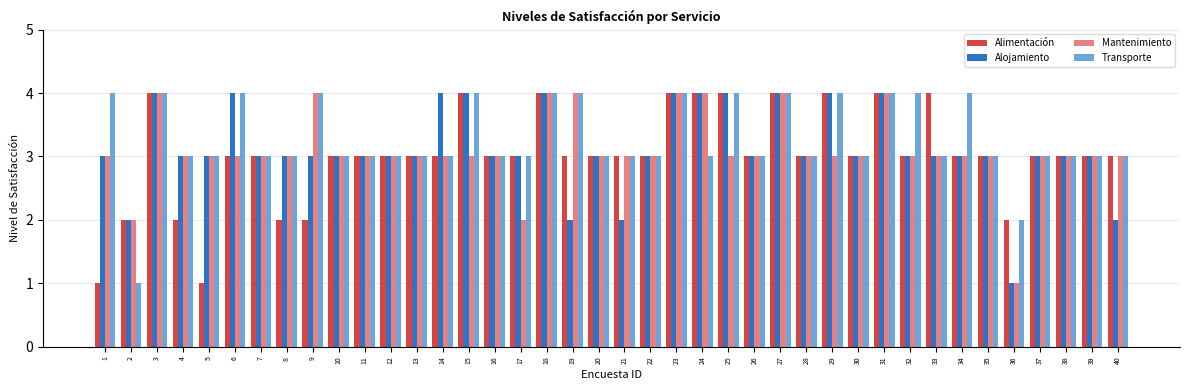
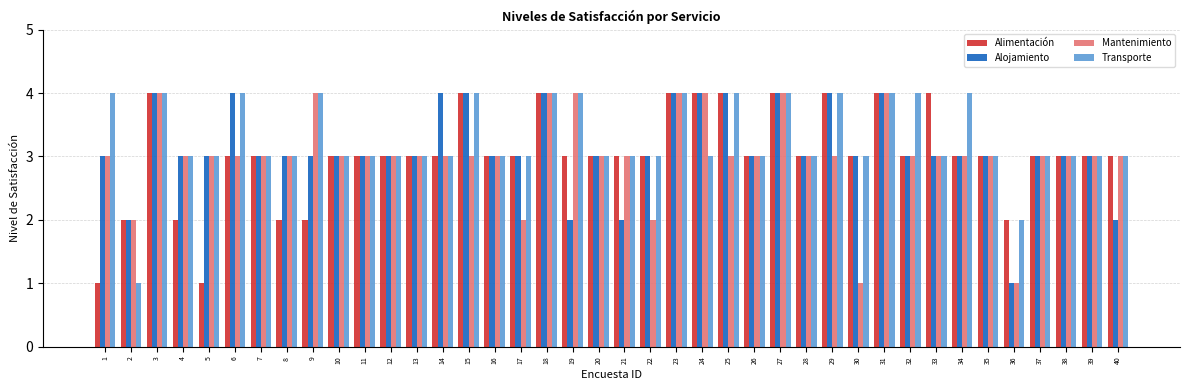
  {
    "Alimentación": {
      "1": 1,
      "2": 2,
      "3": 4,
      "4": 2,
      "5": 1,
      "6": 3,
      "7": 3,
      "8": 2,
      "9": 2,
      "10": 3,
      "11": 3,
      "12": 3,
      "13": 3,
      "14": 3,
      "15": 4,
      "16": 3,
      "17": 3,
      "18": 4,
      "19": 3,
      "20": 3,
      "21": 3,
      "22": 3,
      "23": 4,
      "24": 4,
      "25": 4,
      "26": 3,
      "27": 4,
      "28": 3,
      "29": 4,
      "30": 3,
      "31": 4,
      "32": 3,
      "33": 4,
      "34": 3,
      "35": 3,
      "36": 2,
      "37": 3,
      "38": 3,
      "39": 3,
      "40": 3
    },
    "Alojamiento": {
      "1": 3,
      "2": 2,
      "3": 4,
      "4": 3,
      "5": 3,
      "6": 4,
      "7": 3,
      "8": 3,
      "9": 3,
      "10": 3,
      "11": 3,
      "12": 3,
      "13": 3,
      "14": 4,
      "15": 4,
      "16": 3,
      "17": 3,
      "18": 4,
      "19": 2,
      "20": 3,
      "21": 2,
      "22": 3,
      "23": 4,
      "24": 4,
      "25": 4,
      "26": 3,
      "27": 4,
      "28": 3,
      "29": 4,
      "30": 3,
      "31": 4,
      "32": 3,
      "33": 3,
      "34": 3,
      "35": 3,
      "36": 1,
      "37": 3,
      "38": 3,
      "39": 3,
      "40": 2
    },
    "Mantenimiento": {
      "1": 3,
      "2": 2,
      "3": 4,
      "4": 3,
      "5": 3,
      "6": 3,
      "7": 3,
      "8": 3,
      "9": 4,
      "10": 3,
      "11": 3,
      "12": 3,
      "13": 3,
      "14": 3,
      "15": 3,
      "16": 3,
      "17": 2,
      "18": 4,
      "19": 4,
      "20": 3,
      "21": 3,
-     "22": 3,
+     "22": 2,
      "23": 4,
      "24": 4,
      "25": 3,
      "26": 3,
      "27": 4,
      "28": 3,
      "29": 3,
-     "30": 3,
+     "30": 1,
      "31": 4,
      "32": 3,
      "33": 3,
      "34": 3,
      "35": 3,
      "36": 1,
      "37": 3,
      "38": 3,
      "39": 3,
      "40": 3
    },
    "Transporte": {
      "1": 4,
      "2": 1,
      "3": 4,
      "4": 3,
      "5": 3,
      "6": 4,
      "7": 3,
      "8": 3,
      "9": 4,
      "10": 3,
      "11": 3,
      "12": 3,
      "13": 3,
      "14": 3,
      "15": 4,
      "16": 3,
      "17": 3,
      "18": 4,
      "19": 4,
      "20": 3,
      "21": 3,
      "22": 3,
      "23": 4,
      "24": 3,
      "25": 4,
      "26": 3,
      "27": 4,
      "28": 3,
      "29": 4,
      "30": 3,
      "31": 4,
      "32": 4,
      "33": 3,
      "34": 4,
      "35": 3,
      "36": 2,
      "37": 3,
      "38": 3,
      "39": 3,
      "40": 3
    }
  }
